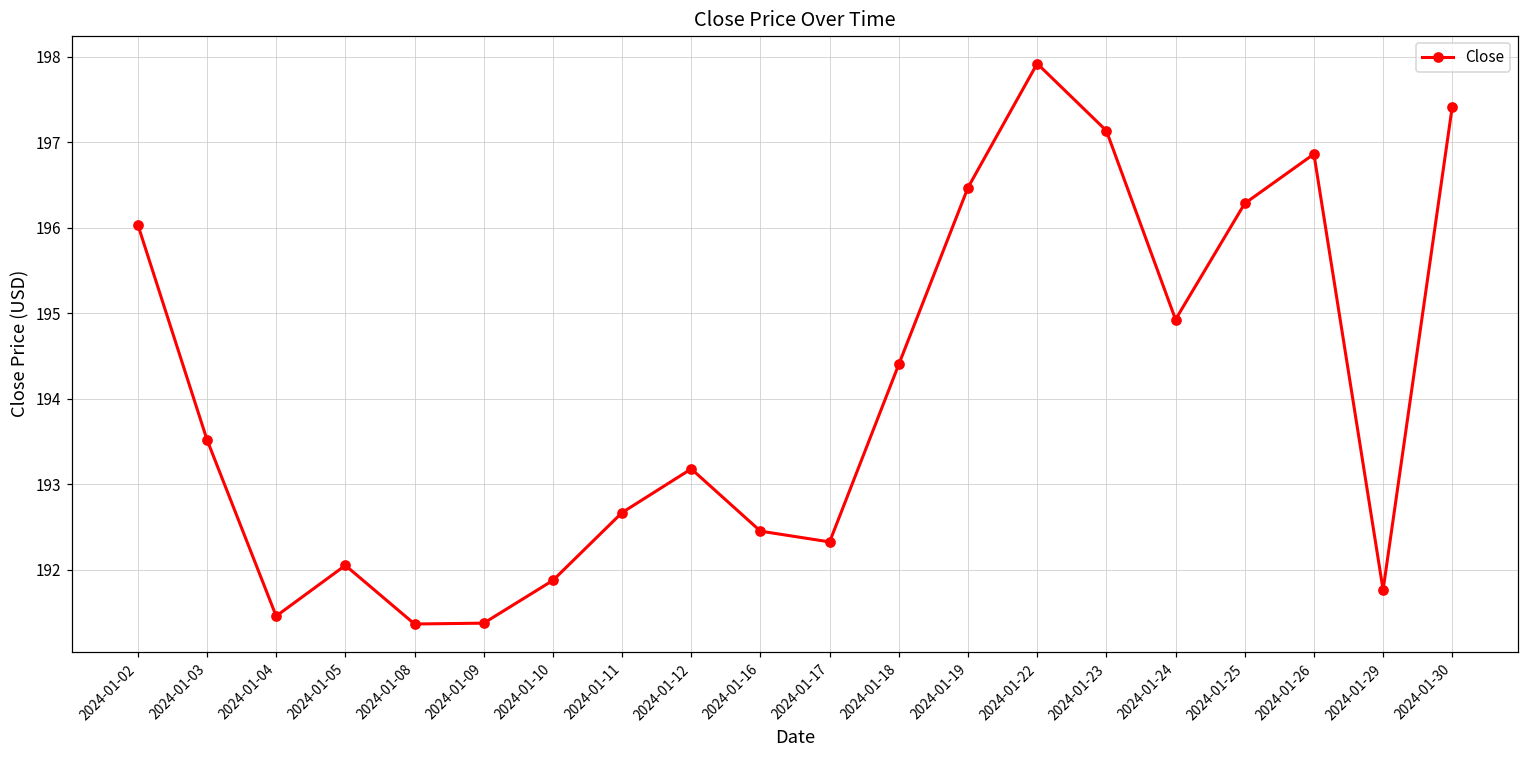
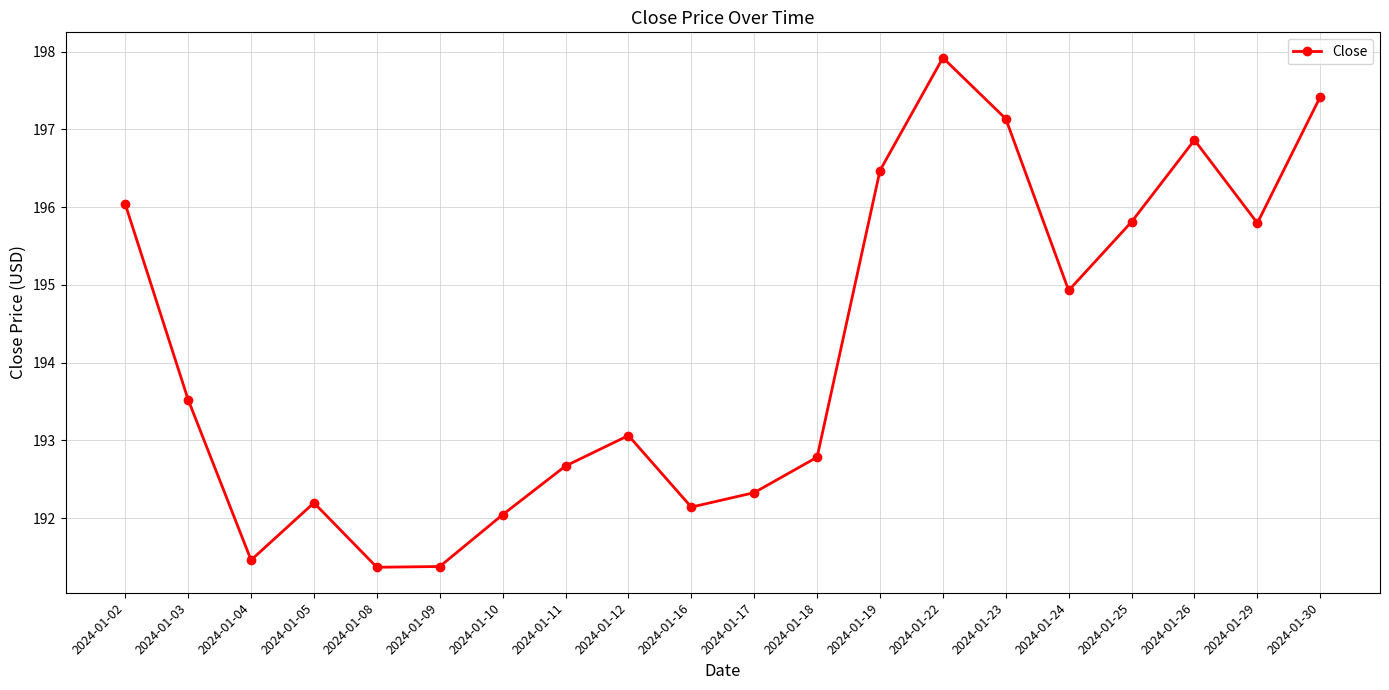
  {
    "2024-01-02": 196.0,
    "2024-01-03": 193.5,
    "2024-01-04": 191.5,
-   "2024-01-05": 192.1,
+   "2024-01-05": 192.2,
    "2024-01-08": 191.4,
    "2024-01-09": 191.4,
-   "2024-01-10": 191.9,
+   "2024-01-10": 192.0,
    "2024-01-11": 192.7,
-   "2024-01-12": 193.2,
-   "2024-01-16": 192.5,
+   "2024-01-12": 193.1,
+   "2024-01-16": 192.1,
    "2024-01-17": 192.3,
-   "2024-01-18": 194.4,
+   "2024-01-18": 192.8,
    "2024-01-19": 196.5,
    "2024-01-22": 197.9,
    "2024-01-23": 197.1,
    "2024-01-24": 194.9,
-   "2024-01-25": 196.3,
+   "2024-01-25": 195.8,
    "2024-01-26": 196.9,
-   "2024-01-29": 191.8,
+   "2024-01-29": 195.8,
    "2024-01-30": 197.4
  }
